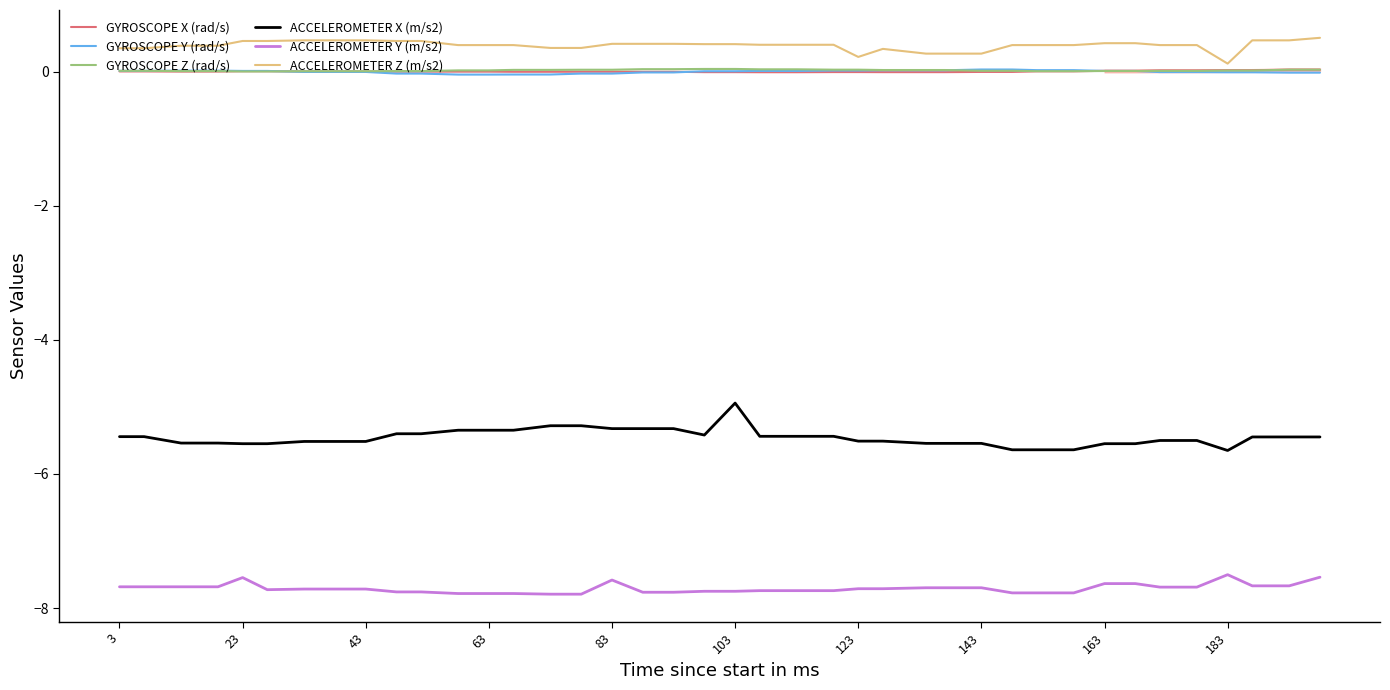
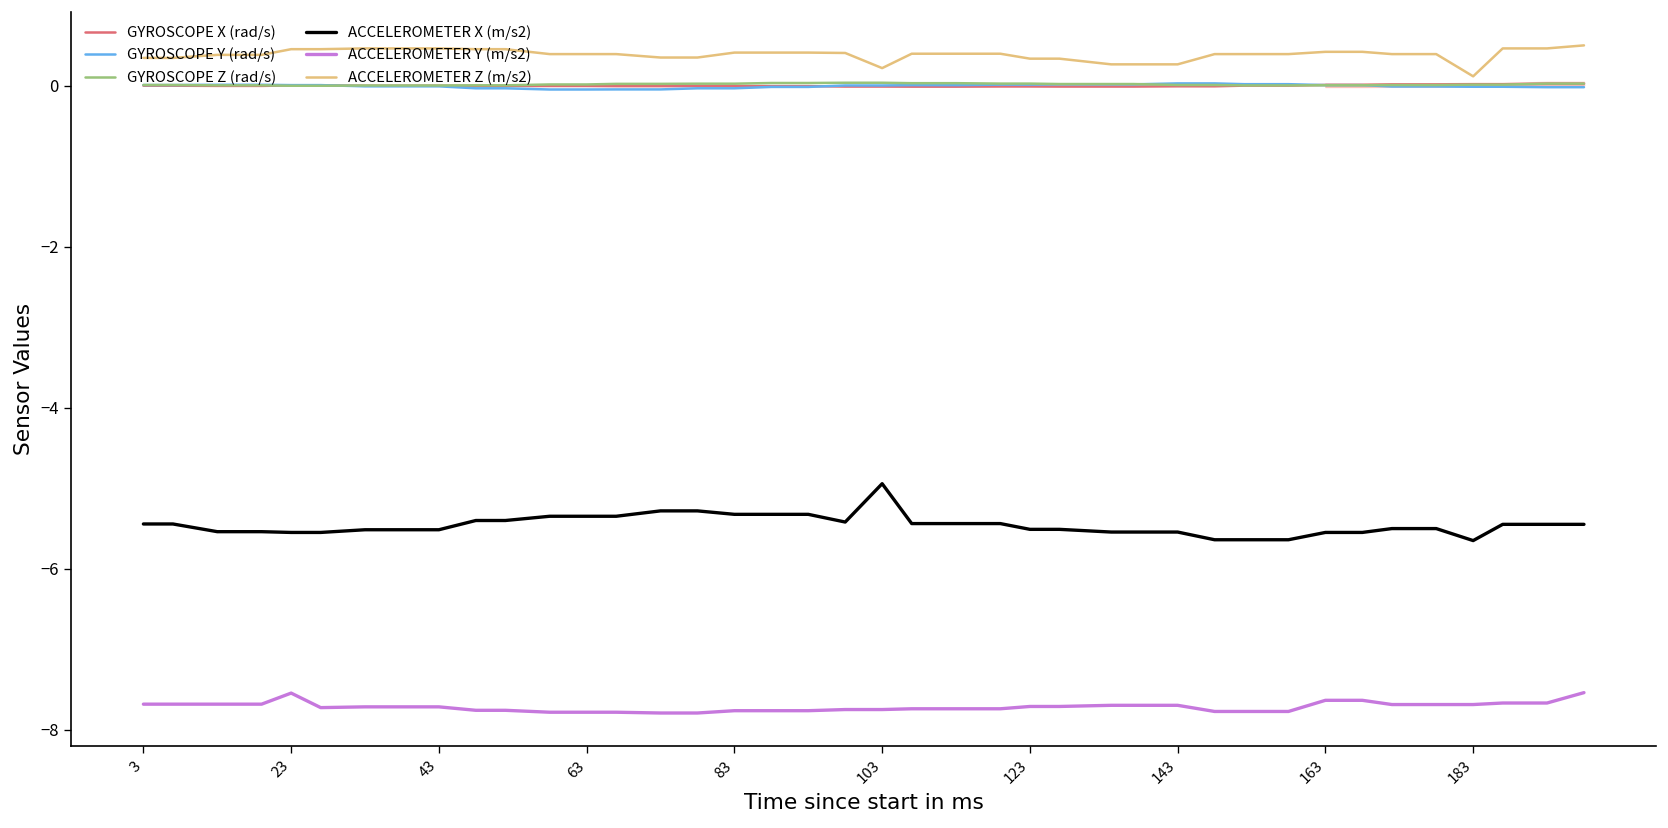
  {
    "GYROSCOPE Y (rad/s)": {
      "63": 0.0
    },
    "ACCELEROMETER X (m/s2)": {
      "3": -5.4,
      "23": -5.5,
      "43": -5.5,
      "63": -5.3,
      "83": -5.3,
      "103": -4.9,
      "123": -5.5,
      "143": -5.5,
      "163": -5.5,
      "183": -5.6
    },
    "ACCELEROMETER Y (m/s2)": {
      "3": -7.7,
      "23": -7.5,
      "43": -7.7,
      "63": -7.8,
-     "83": -7.6,
+     "83": -7.8,
      "103": -7.7,
      "123": -7.7,
      "143": -7.7,
      "163": -7.6,
-     "183": -7.5
+     "183": -7.7
    },
    "ACCELEROMETER Z (m/s2)": {
      "3": 0.3,
      "23": 0.5,
      "43": 0.5,
      "63": 0.4,
      "83": 0.4,
-     "103": 0.4,
-     "123": 0.2,
+     "103": 0.2,
+     "123": 0.3,
      "143": 0.3,
      "163": 0.4,
      "183": 0.1
    }
  }
